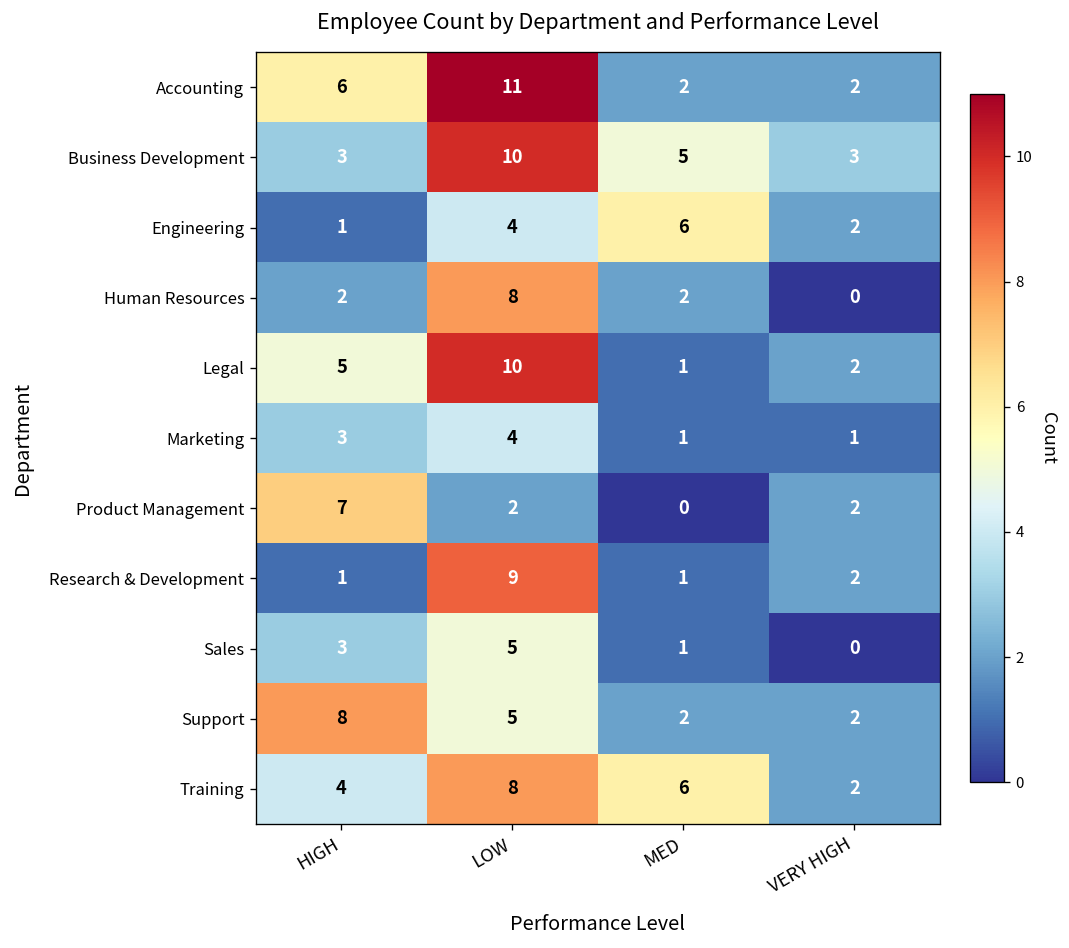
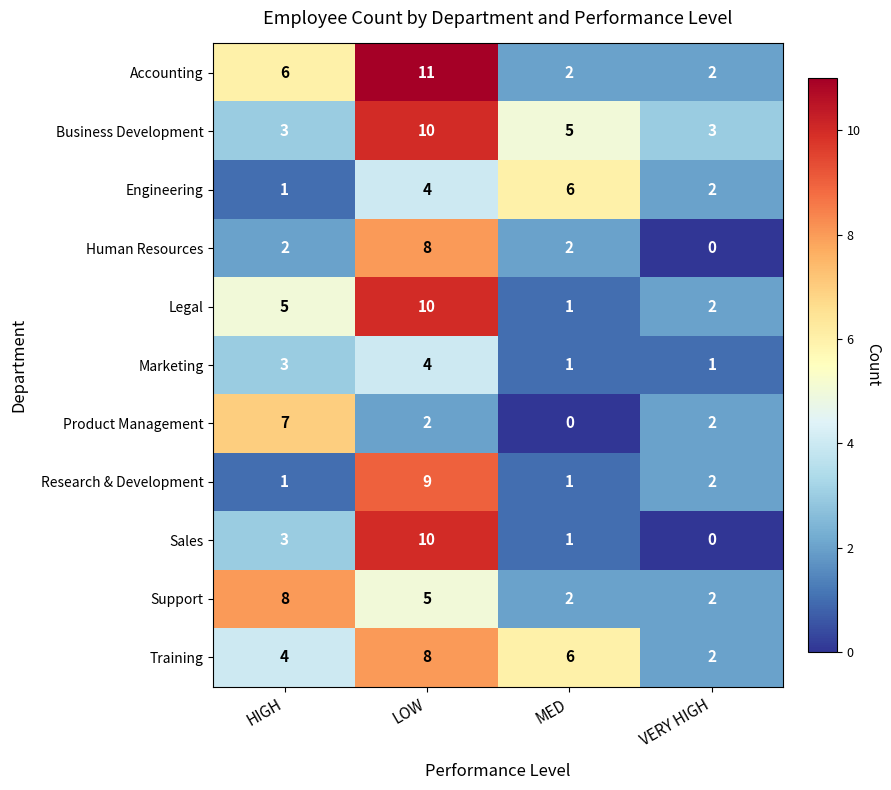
  {
    "Accounting": {
      "HIGH": 6,
      "LOW": 11,
      "MED": 2,
      "VERY HIGH": 2
    },
    "Business Development": {
      "HIGH": 3,
      "LOW": 10,
      "MED": 5,
      "VERY HIGH": 3
    },
    "Engineering": {
      "HIGH": 1,
      "LOW": 4,
      "MED": 6,
      "VERY HIGH": 2
    },
    "Human Resources": {
      "HIGH": 2,
      "LOW": 8,
      "MED": 2,
      "VERY HIGH": 0
    },
    "Legal": {
      "HIGH": 5,
      "LOW": 10,
      "MED": 1,
      "VERY HIGH": 2
    },
    "Marketing": {
      "HIGH": 3,
      "LOW": 4,
      "MED": 1,
      "VERY HIGH": 1
    },
    "Product Management": {
      "HIGH": 7,
      "LOW": 2,
      "MED": 0,
      "VERY HIGH": 2
    },
    "Research & Development": {
      "HIGH": 1,
      "LOW": 9,
      "MED": 1,
      "VERY HIGH": 2
    },
    "Sales": {
      "HIGH": 3,
-     "LOW": 5,
+     "LOW": 10,
      "MED": 1,
      "VERY HIGH": 0
    },
    "Support": {
      "HIGH": 8,
      "LOW": 5,
      "MED": 2,
      "VERY HIGH": 2
    },
    "Training": {
      "HIGH": 4,
      "LOW": 8,
      "MED": 6,
      "VERY HIGH": 2
    }
  }
